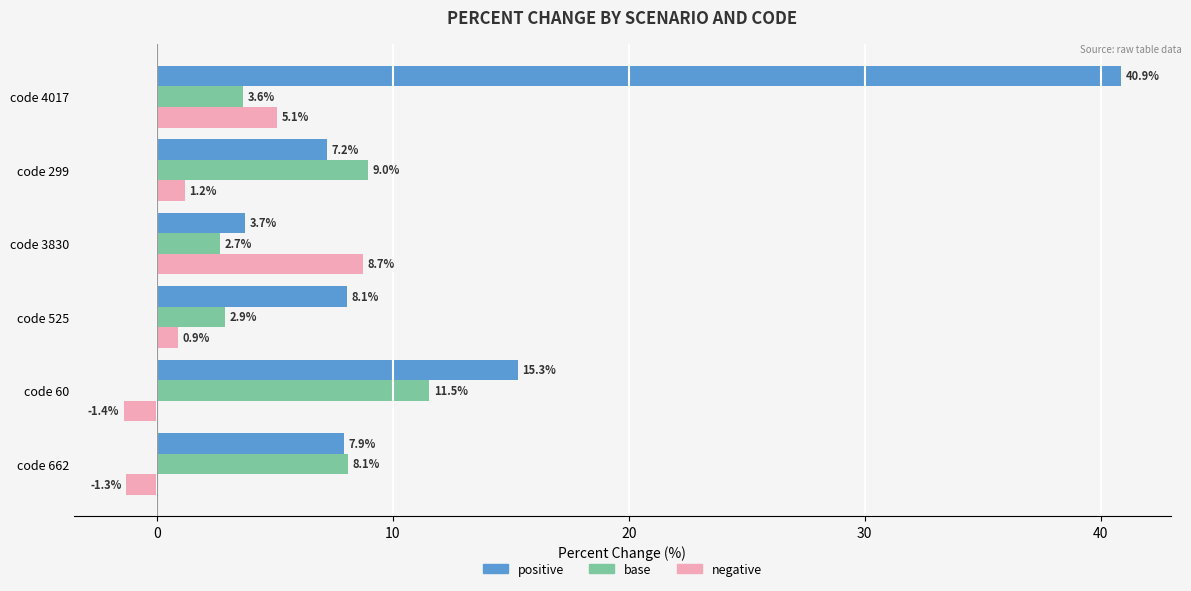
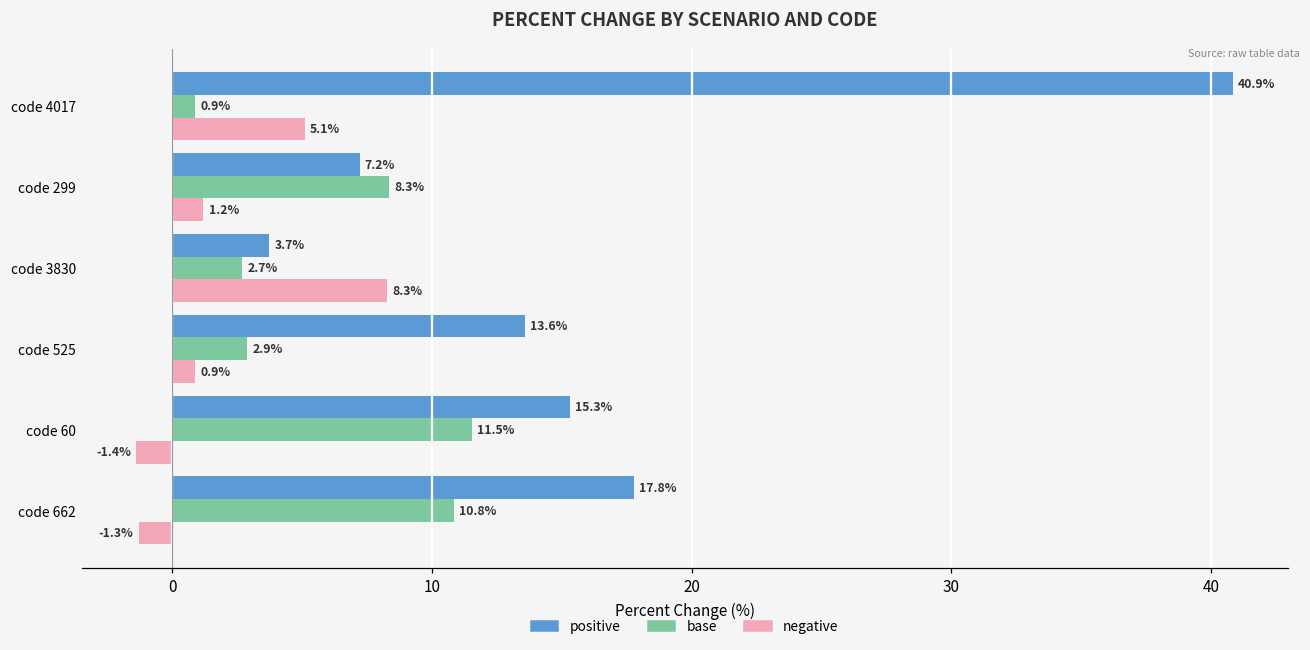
  {
    "positive": {
      "code 4017": "40.9%",
      "code 299": "7.2%",
      "code 3830": "3.7%",
-     "code 525": "8.1%",
+     "code 525": "13.6%",
      "code 60": "15.3%",
-     "code 662": "7.9%"
+     "code 662": "17.8%"
    },
    "base": {
-     "code 4017": "3.6%",
-     "code 299": "9.0%",
+     "code 4017": "0.9%",
+     "code 299": "8.3%",
      "code 3830": "2.7%",
      "code 525": "2.9%",
      "code 60": "11.5%",
-     "code 662": "8.1%"
+     "code 662": "10.8%"
    },
    "negative": {
      "code 4017": "5.1%",
      "code 299": "1.2%",
-     "code 3830": "8.7%",
+     "code 3830": "8.3%",
      "code 525": "0.9%",
      "code 60": "-1.4%",
      "code 662": "-1.3%"
    }
  }
